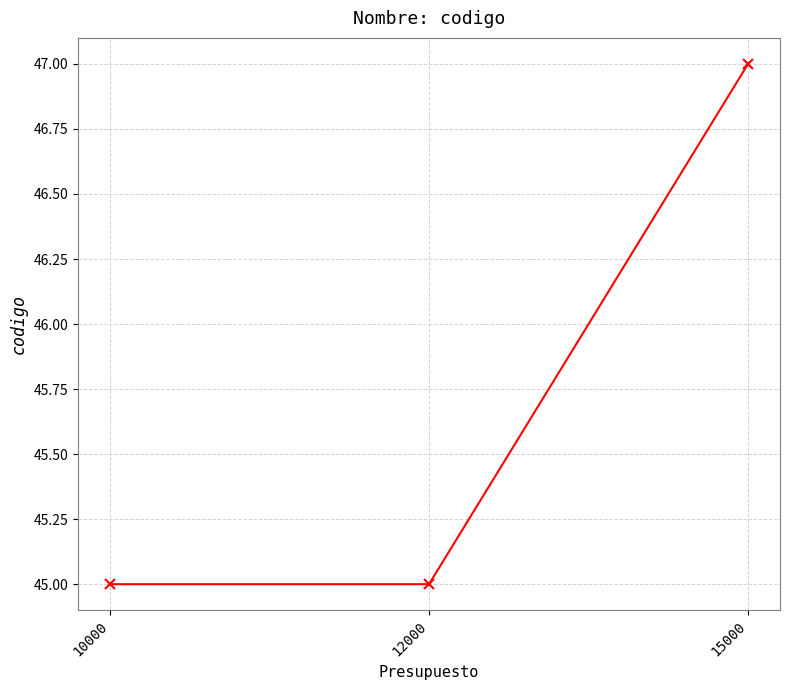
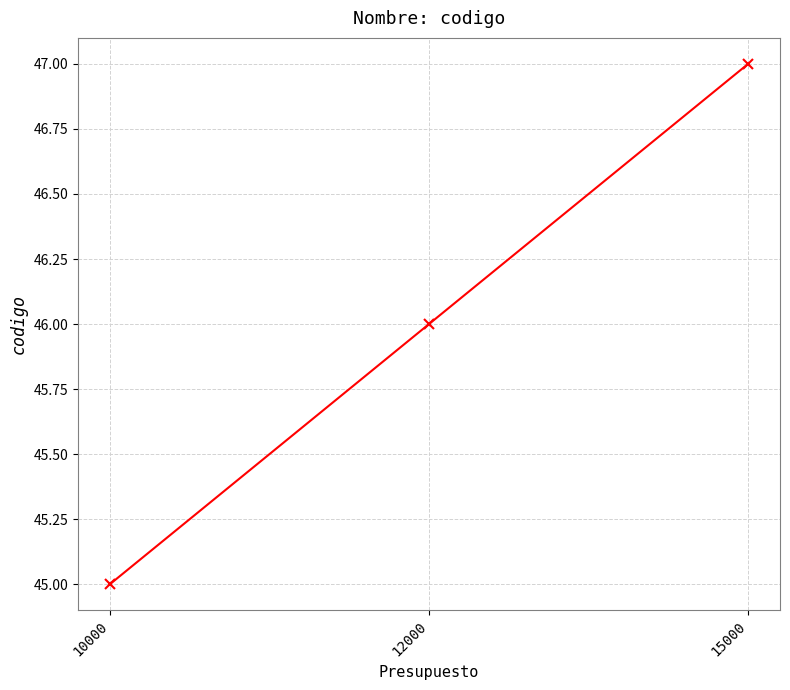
  {
    "10000": 45,
-   "12000": 45,
+   "12000": 46,
    "15000": 47
  }
